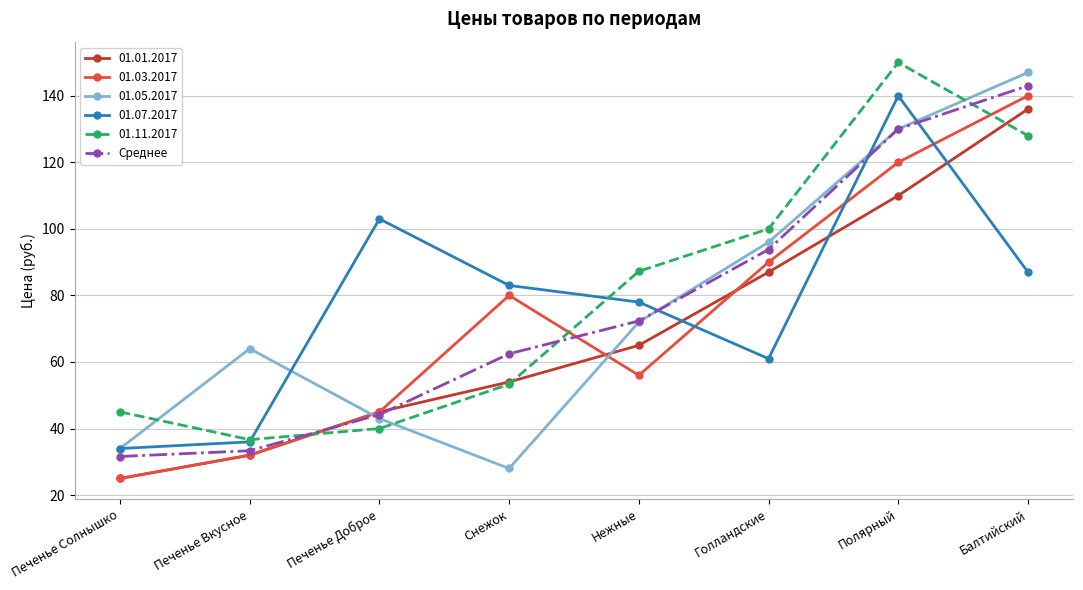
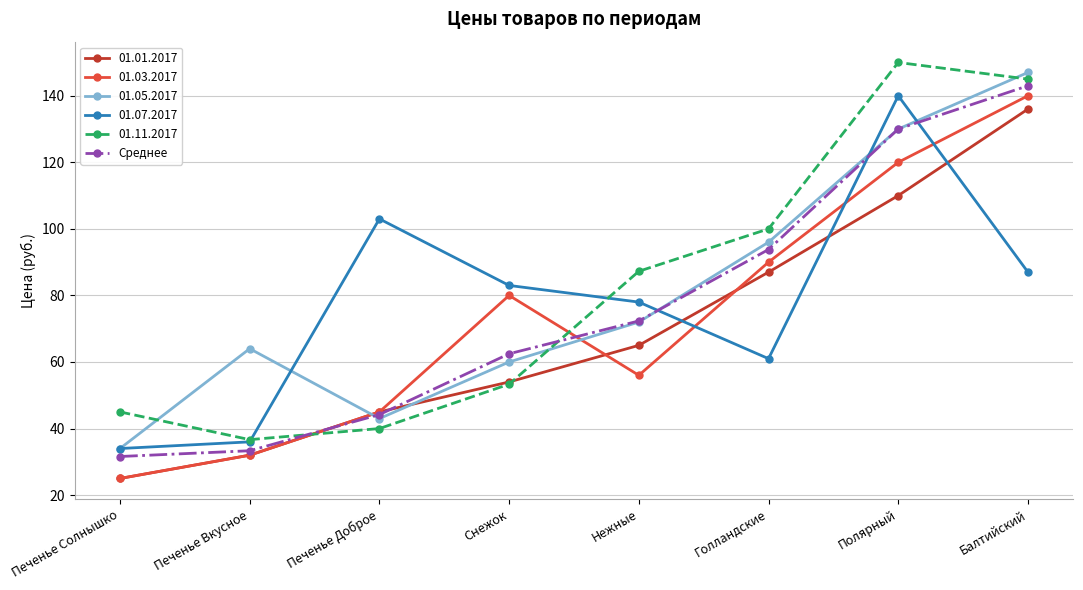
  {
    "01.05.2017": {
      "Печенье Вкусное": 64,
      "Печенье Доброе": 43,
-     "Снежок": 28,
+     "Снежок": 60,
      "Голландские": 96,
      "Балтийский": 147
    },
    "01.07.2017": {
      "Печенье Доброе": 103,
      "Снежок": 83,
      "Нежные": 78,
      "Голландские": 61,
      "Полярный": 140,
      "Балтийский": 87
    },
    "01.11.2017": {
      "Печенье Солнышко": 45,
      "Печенье Доброе": 40,
      "Нежные": 87,
      "Голландские": 100,
      "Полярный": 150,
-     "Балтийский": 128
+     "Балтийский": 145
    },
    "Среднее": {
      "Печенье Солнышко": 32,
      "Печенье Вкусное": 33,
      "Печенье Доброе": 44,
      "Снежок": 62,
      "Голландские": 94,
      "Балтийский": 143
    }
  }
